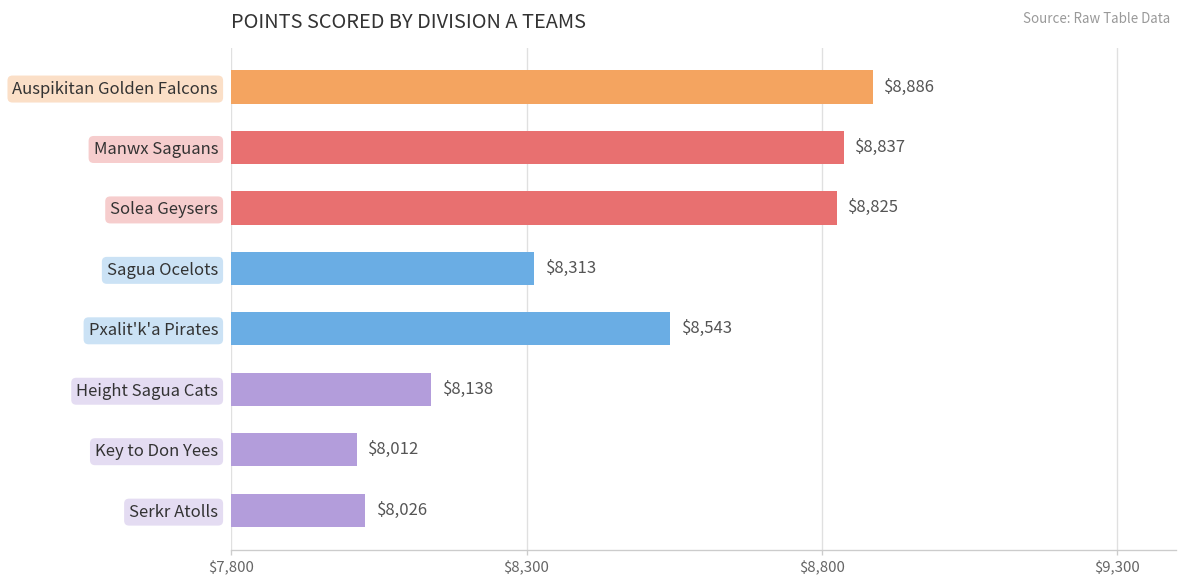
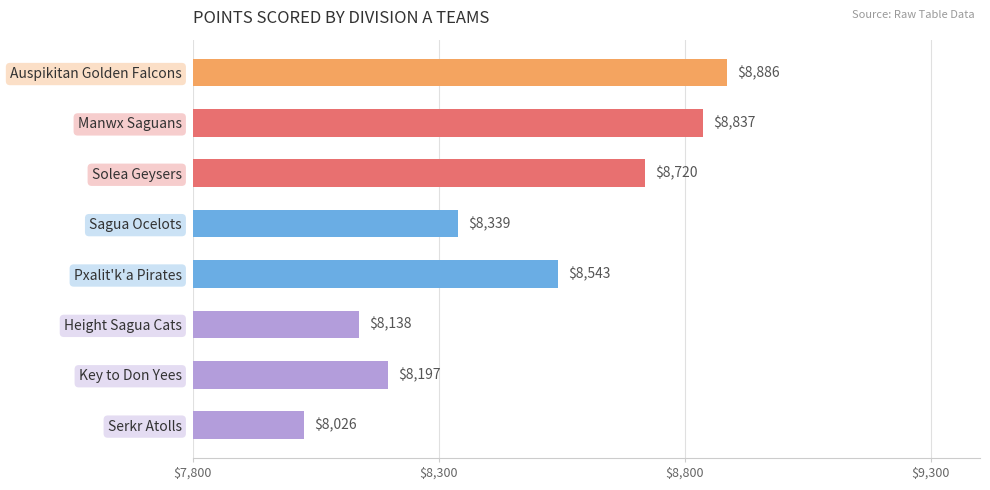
  {
    "Auspikitan Golden Falcons": "$8,886",
    "Manwx Saguans": "$8,837",
-   "Solea Geysers": "$8,825",
-   "Sagua Ocelots": "$8,313",
+   "Solea Geysers": "$8,720",
+   "Sagua Ocelots": "$8,339",
    "Pxalit'k'a Pirates": "$8,543",
    "Height Sagua Cats": "$8,138",
-   "Key to Don Yees": "$8,012",
+   "Key to Don Yees": "$8,197",
    "Serkr Atolls": "$8,026"
  }
